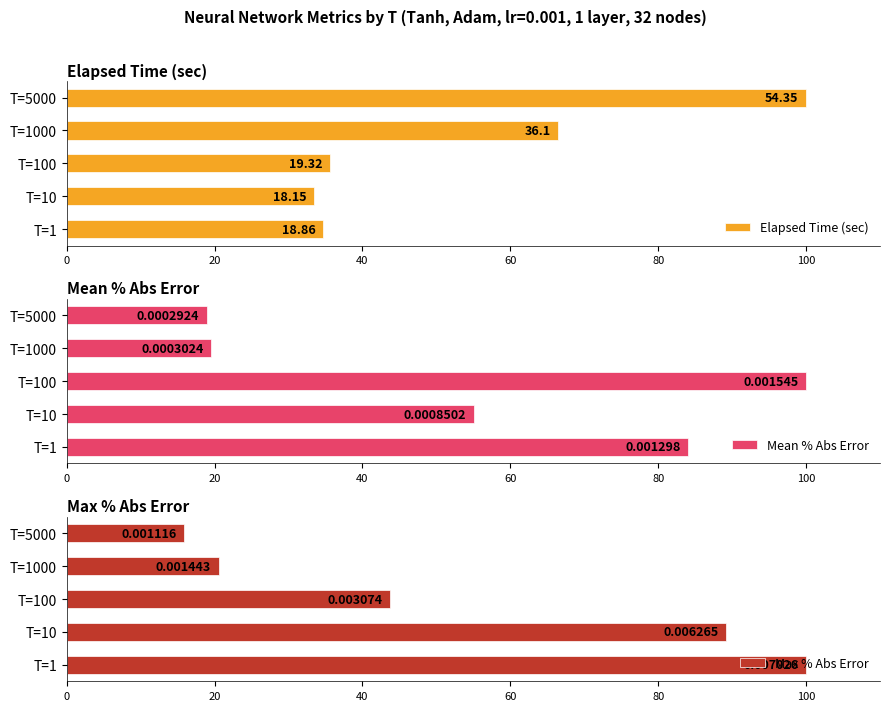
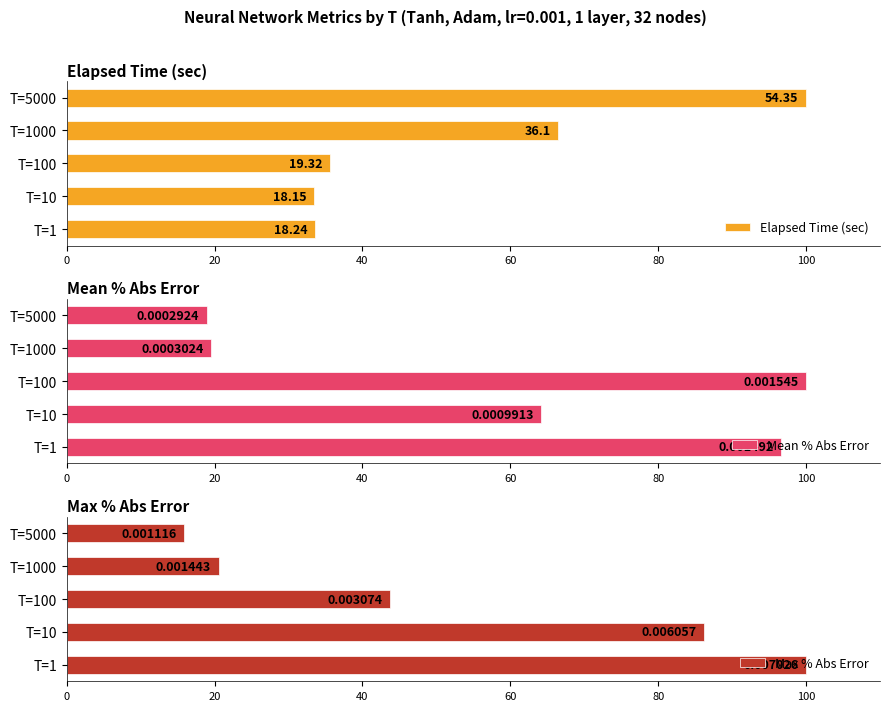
  {
    "Elapsed Time (sec)": {
-     "T=1": 18.86
+     "T=1": 18.24
    },
    "Mean % Abs Error": {
-     "T=10": 0.0008502,
-     "T=1": 0.001298
+     "T=10": 0.0009913,
+     "T=1": 0.001492
    },
    "Max % Abs Error": {
-     "T=10": 0.006265
+     "T=10": 0.006057
    }
  }
